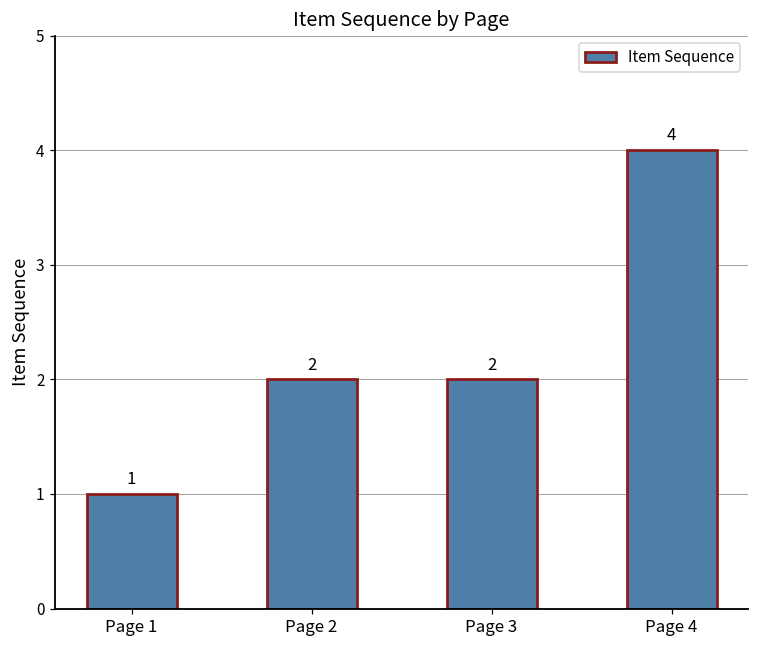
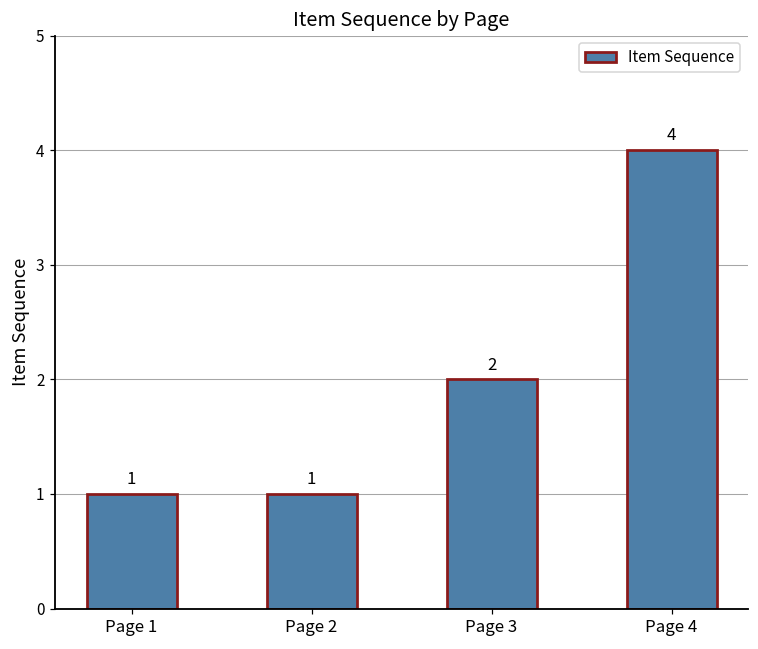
  {
    "Page 1": 1,
-   "Page 2": 2,
+   "Page 2": 1,
    "Page 3": 2,
    "Page 4": 4
  }
